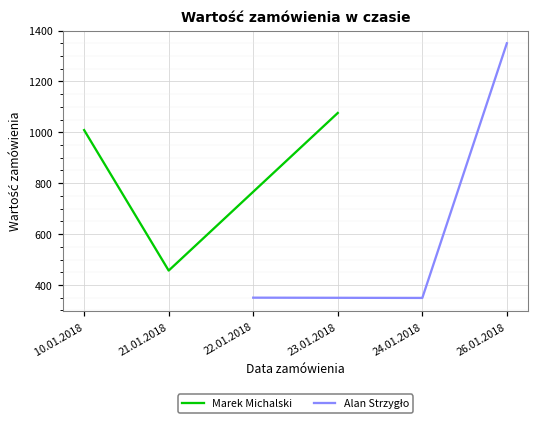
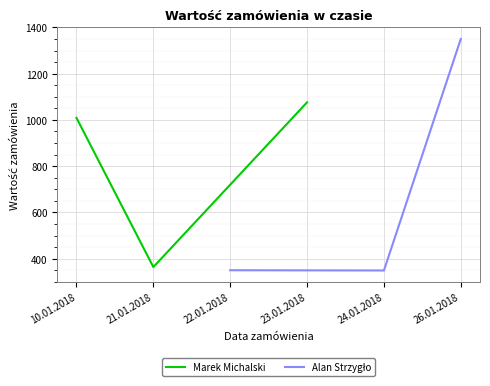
  {
    "Marek Michalski": {
      "10.01.2018": 1010,
-     "21.01.2018": 460,
+     "21.01.2018": 360,
      "23.01.2018": 1080
    },
    "Alan Strzygło": {
      "22.01.2018": 350,
      "24.01.2018": 350,
      "26.01.2018": 1350
    }
  }
